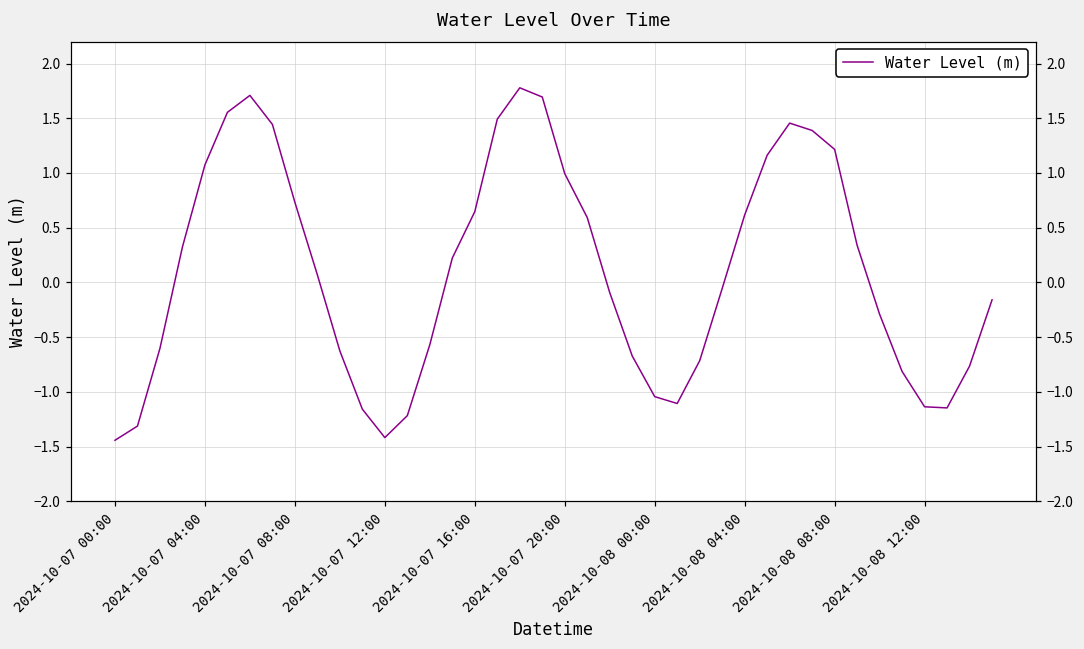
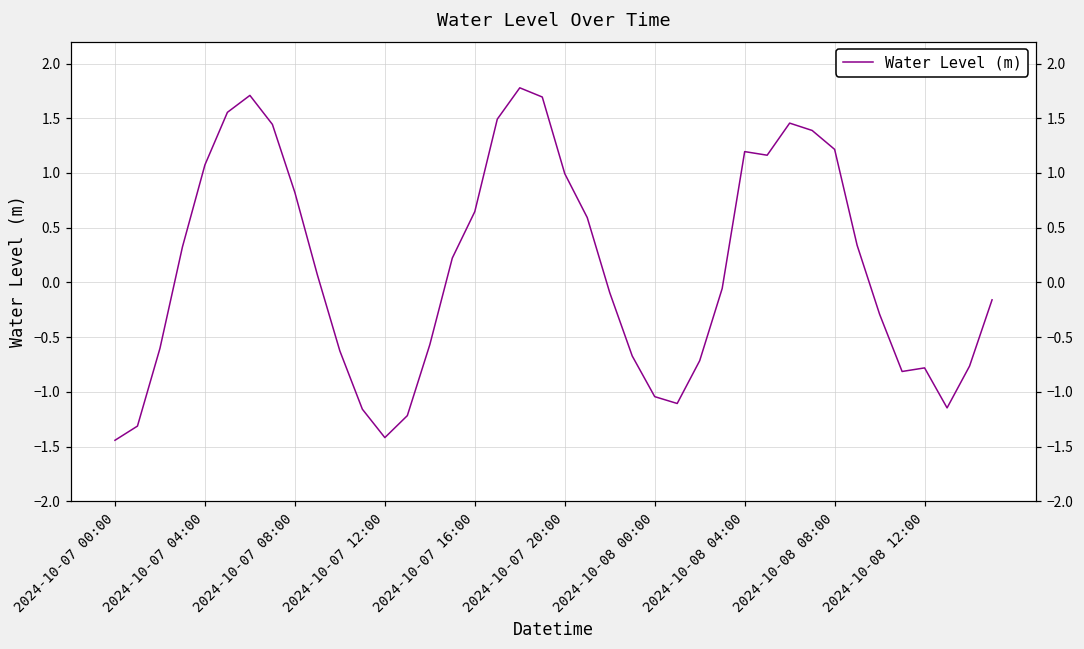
  {
    "2024-10-07 00:00": -1.4,
    "2024-10-07 04:00": 1.1,
-   "2024-10-07 08:00": 0.7,
+   "2024-10-07 08:00": 0.8,
    "2024-10-07 12:00": -1.4,
    "2024-10-07 16:00": 0.6,
    "2024-10-07 20:00": 1.0,
    "2024-10-08 00:00": -1.0,
-   "2024-10-08 04:00": 0.6,
+   "2024-10-08 04:00": 1.2,
    "2024-10-08 08:00": 1.2,
-   "2024-10-08 12:00": -1.1
+   "2024-10-08 12:00": -0.8
  }
